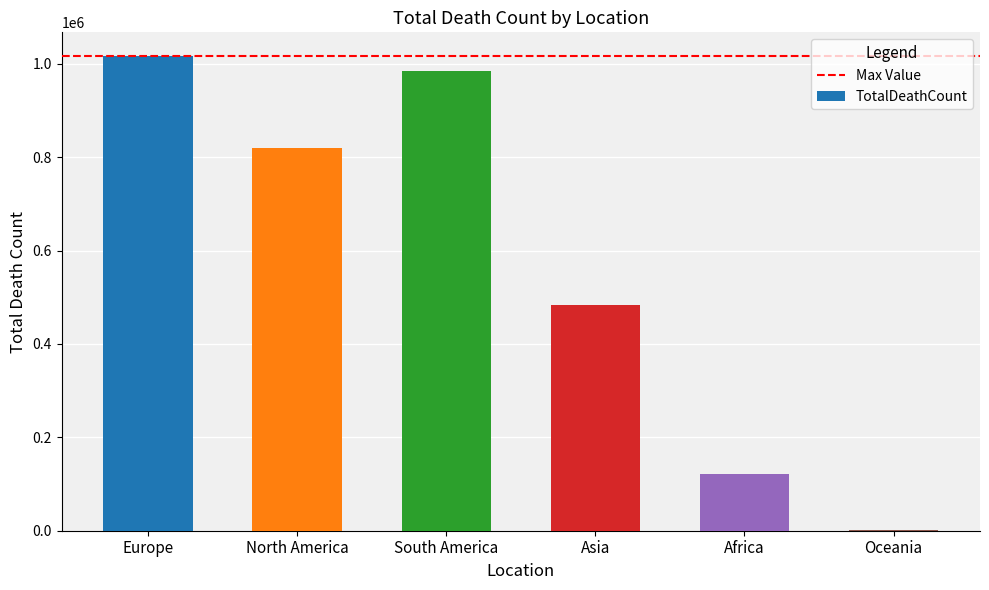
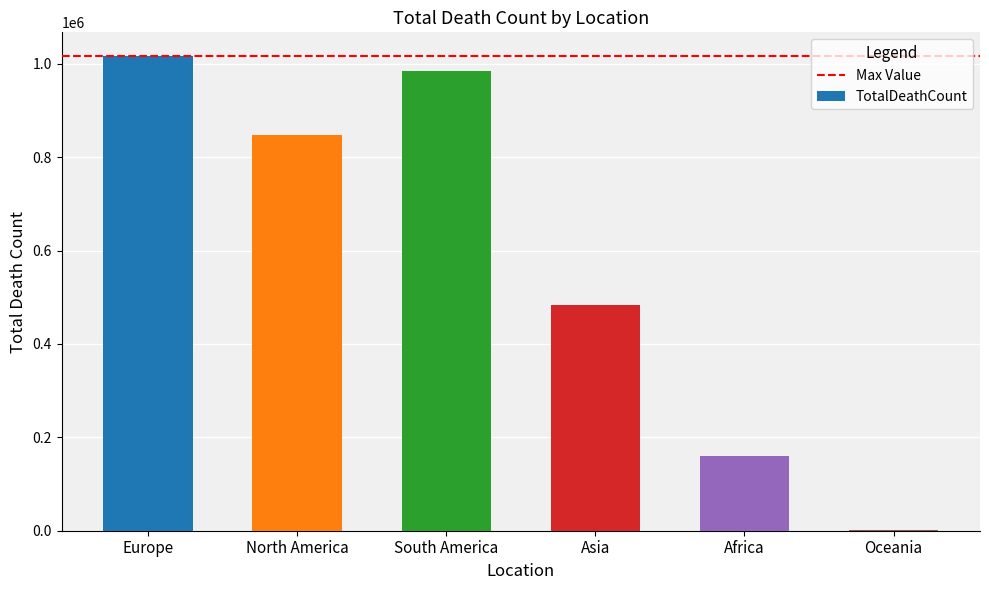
  {
    "Europe": 1020000,
-   "North America": 820000,
+   "North America": 850000,
    "South America": 980000,
    "Asia": 480000,
-   "Africa": 120000
+   "Africa": 160000
  }
